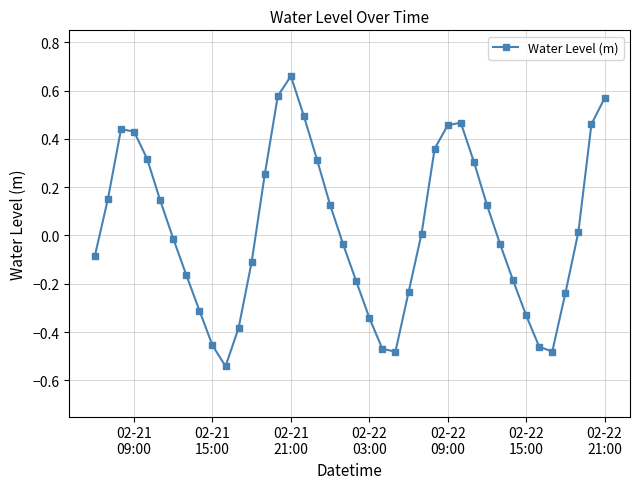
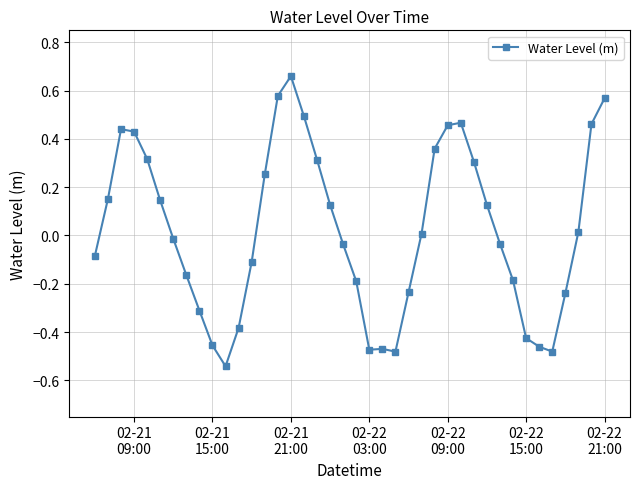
  {
    "02-21 09:00": 0.43,
    "02-21 15:00": -0.46,
    "02-21 21:00": 0.66,
-   "02-22 03:00": -0.34,
+   "02-22 03:00": -0.47,
    "02-22 09:00": 0.46,
-   "02-22 15:00": -0.33,
+   "02-22 15:00": -0.43,
    "02-22 21:00": 0.57
  }
